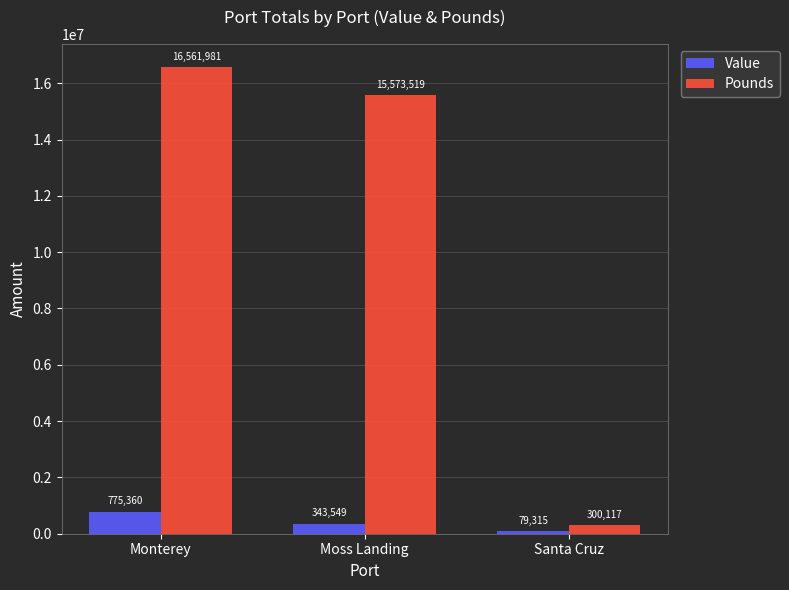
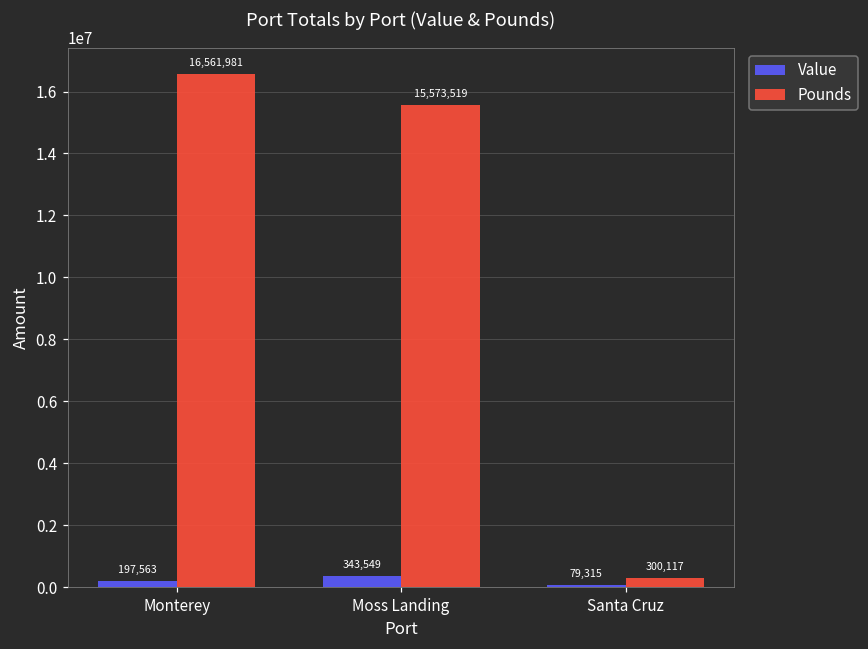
  {
    "Value": {
-     "Monterey": "775,360",
+     "Monterey": "197,563",
      "Moss Landing": "343,549",
      "Santa Cruz": "79,315"
    },
    "Pounds": {
      "Monterey": "16,561,981",
      "Moss Landing": "15,573,519",
      "Santa Cruz": "300,117"
    }
  }
